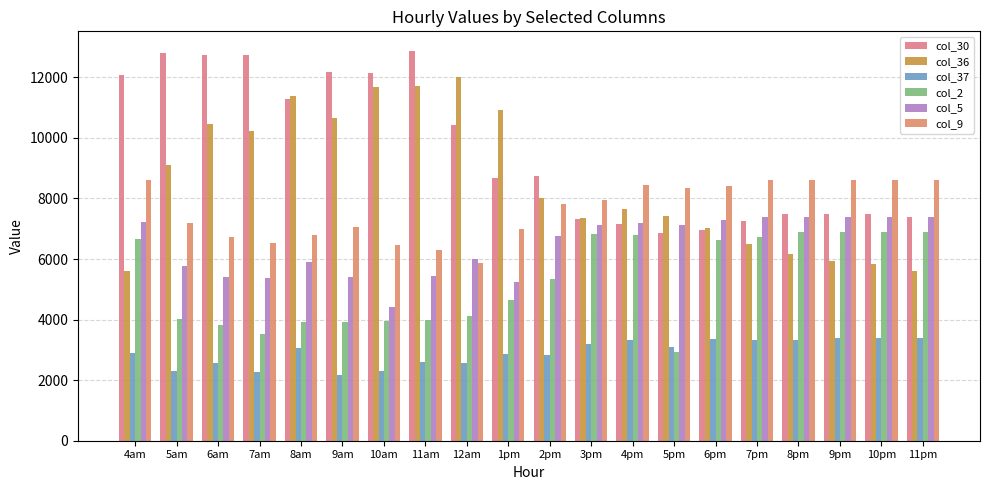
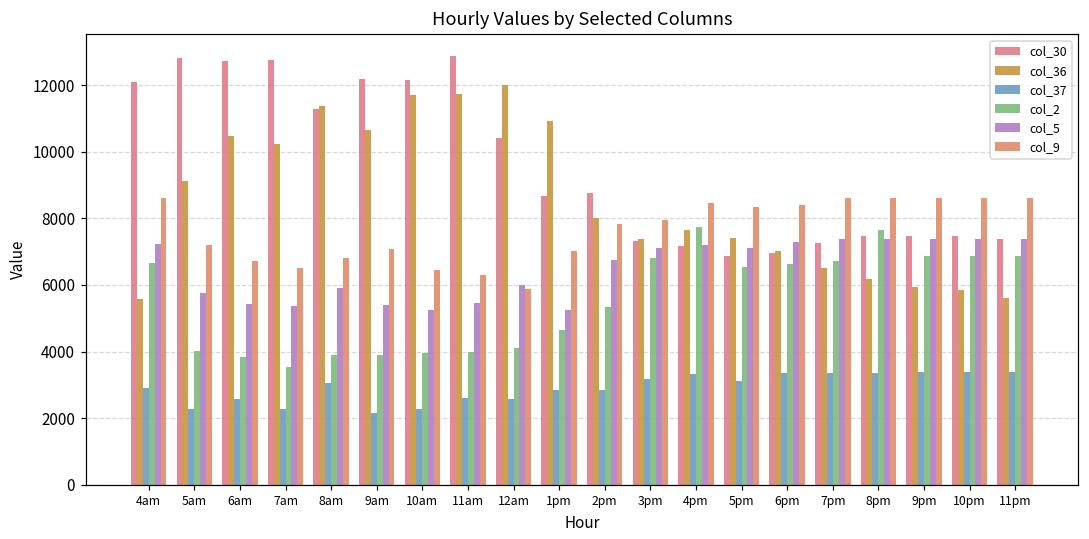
  {
    "col_37": {
      "4am": 2900,
      "5am": 2300,
      "6am": 2600,
      "7am": 2300,
      "8am": 3100,
      "9am": 2200,
      "10am": 2300,
      "11am": 2600,
      "12am": 2600,
      "1pm": 2900,
      "2pm": 2800,
      "3pm": 3200,
      "4pm": 3300,
      "5pm": 3100,
      "6pm": 3400,
      "7pm": 3300,
      "8pm": 3300,
      "9pm": 3400,
      "10pm": 3400,
      "11pm": 3400
    },
    "col_2": {
      "4am": 6700,
      "5am": 4000,
      "6am": 3800,
      "7am": 3500,
      "8am": 3900,
      "9am": 3900,
      "10am": 3900,
      "11am": 4000,
      "12am": 4100,
      "1pm": 4600,
      "2pm": 5300,
      "3pm": 6800,
-     "4pm": 6800,
-     "5pm": 2900,
+     "4pm": 7700,
+     "5pm": 6500,
      "6pm": 6600,
      "7pm": 6700,
-     "8pm": 6900,
+     "8pm": 7600,
      "9pm": 6900,
      "10pm": 6900,
      "11pm": 6900
    },
    "col_5": {
      "4am": 7200,
      "5am": 5800,
      "6am": 5400,
      "7am": 5400,
      "8am": 5900,
      "9am": 5400,
-     "10am": 4400,
+     "10am": 5200,
      "11am": 5400,
      "12am": 6000,
      "1pm": 5200,
      "2pm": 6800,
      "3pm": 7100,
      "4pm": 7200,
      "5pm": 7100,
      "6pm": 7300,
      "7pm": 7400,
      "8pm": 7400,
      "9pm": 7400,
      "10pm": 7400,
      "11pm": 7400
    }
  }
